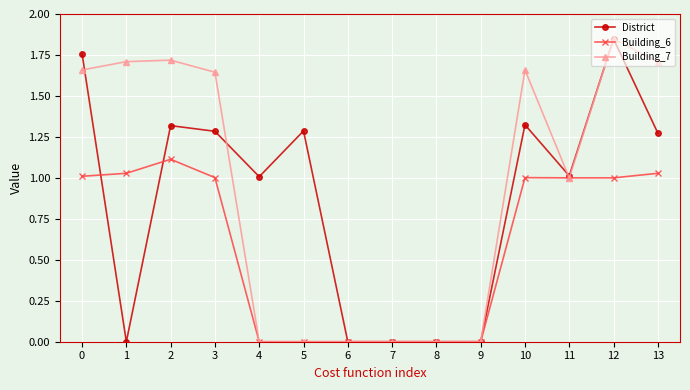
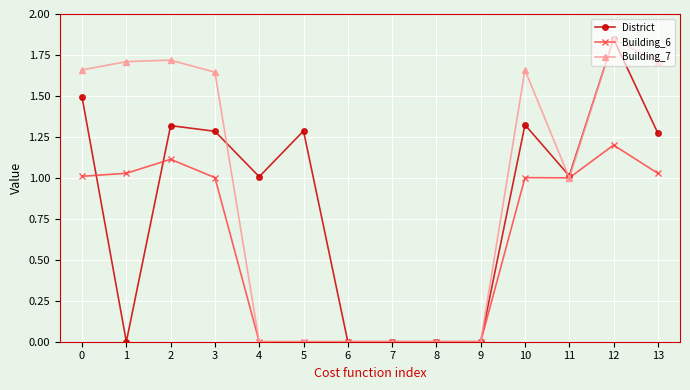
  {
    "District": {
-     "0": 1.76,
+     "0": 1.49,
      "1": 0.00,
      "2": 1.32,
      "3": 1.28,
      "4": 1.01,
      "5": 1.29,
      "10": 1.32,
      "13": 1.27
    },
    "Building_6": {
      "0": 1.0,
      "1": 1.03,
      "2": 1.1,
      "3": 1.0,
      "10": 1.0,
-     "12": 1.0,
+     "12": 1.2,
      "13": 1.03
    },
    "Building_7": {
      "0": 1.66,
      "1": 1.71,
      "2": 1.72,
      "3": 1.64,
      "10": 1.66
    }
  }
